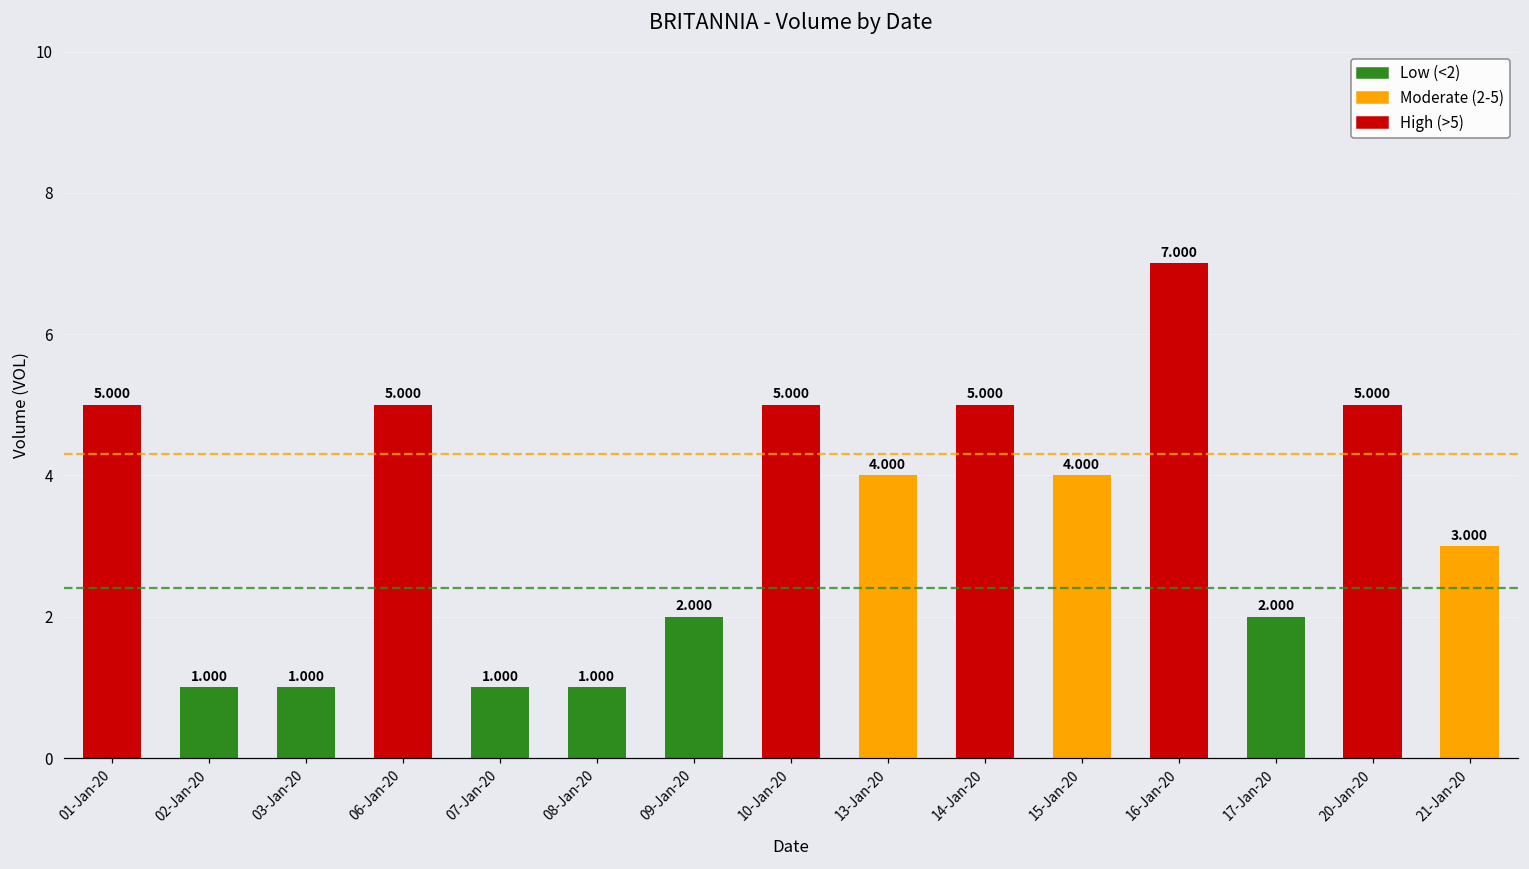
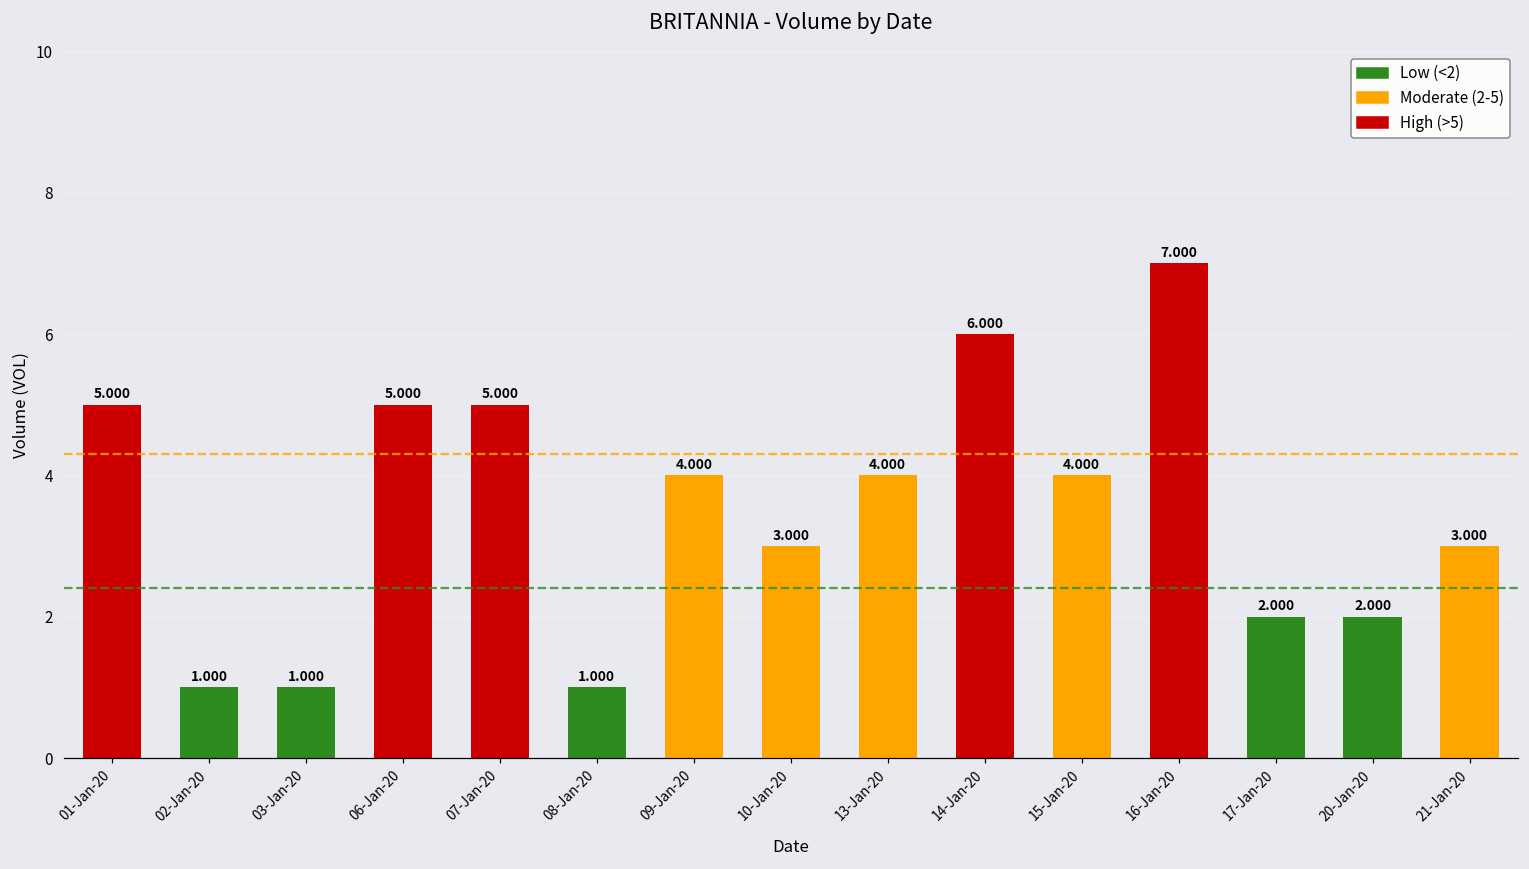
  {
    "01-Jan-20": 5.000,
    "02-Jan-20": 1.000,
    "03-Jan-20": 1.000,
    "06-Jan-20": 5.000,
-   "07-Jan-20": 1.000,
+   "07-Jan-20": 5.000,
    "08-Jan-20": 1.000,
-   "09-Jan-20": 2.000,
-   "10-Jan-20": 5.000,
+   "09-Jan-20": 4.000,
+   "10-Jan-20": 3.000,
    "13-Jan-20": 4.000,
-   "14-Jan-20": 5.000,
+   "14-Jan-20": 6.000,
    "15-Jan-20": 4.000,
    "16-Jan-20": 7.000,
    "17-Jan-20": 2.000,
-   "20-Jan-20": 5.000,
+   "20-Jan-20": 2.000,
    "21-Jan-20": 3.000
  }
